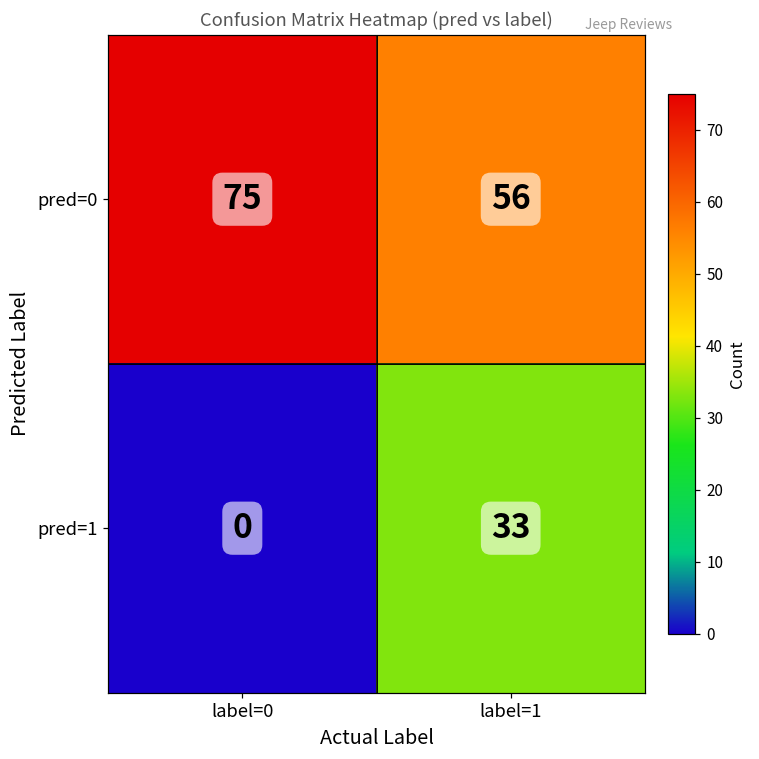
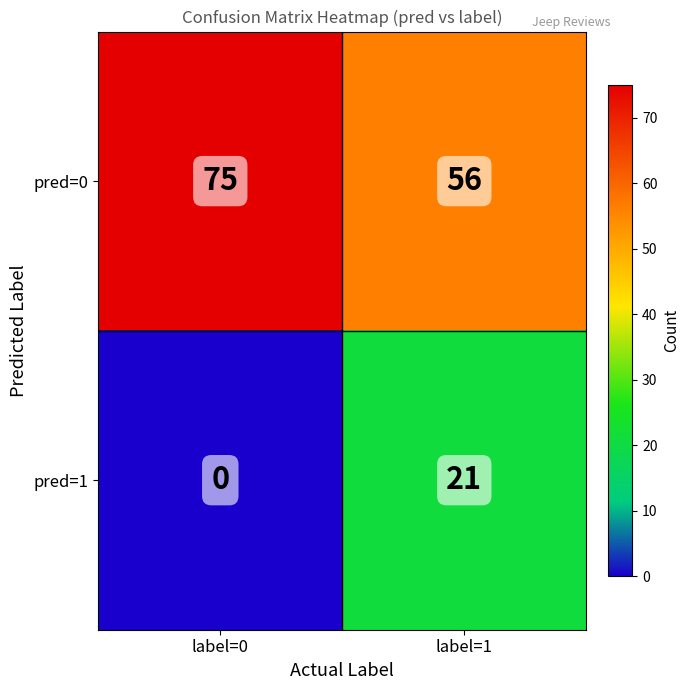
  {
    "pred=1": {
-     "label=1": 33
+     "label=1": 21
    }
  }
